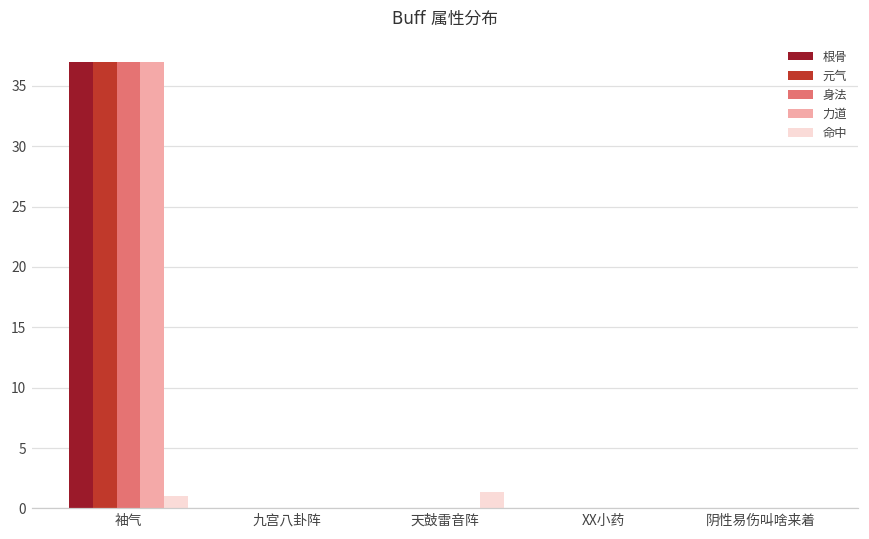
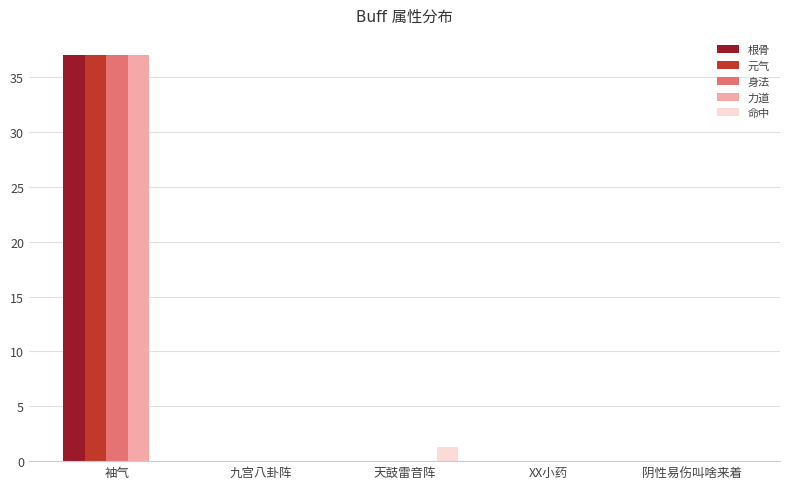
  {
    "身法": {
      "袖气": 37,
      "九宫八卦阵": 0,
      "天鼓雷音阵": 0,
      "XX小药": 0,
      "阴性易伤叫啥来着": 0
    },
    "力道": {
      "袖气": 37,
      "九宫八卦阵": 0,
      "天鼓雷音阵": 0,
      "XX小药": 0,
      "阴性易伤叫啥来着": 0
    },
    "命中": {
-     "袖气": 1,
+     "袖气": 0,
      "天鼓雷音阵": 1.3,
      "XX小药": 0,
      "阴性易伤叫啥来着": 0
    }
  }
